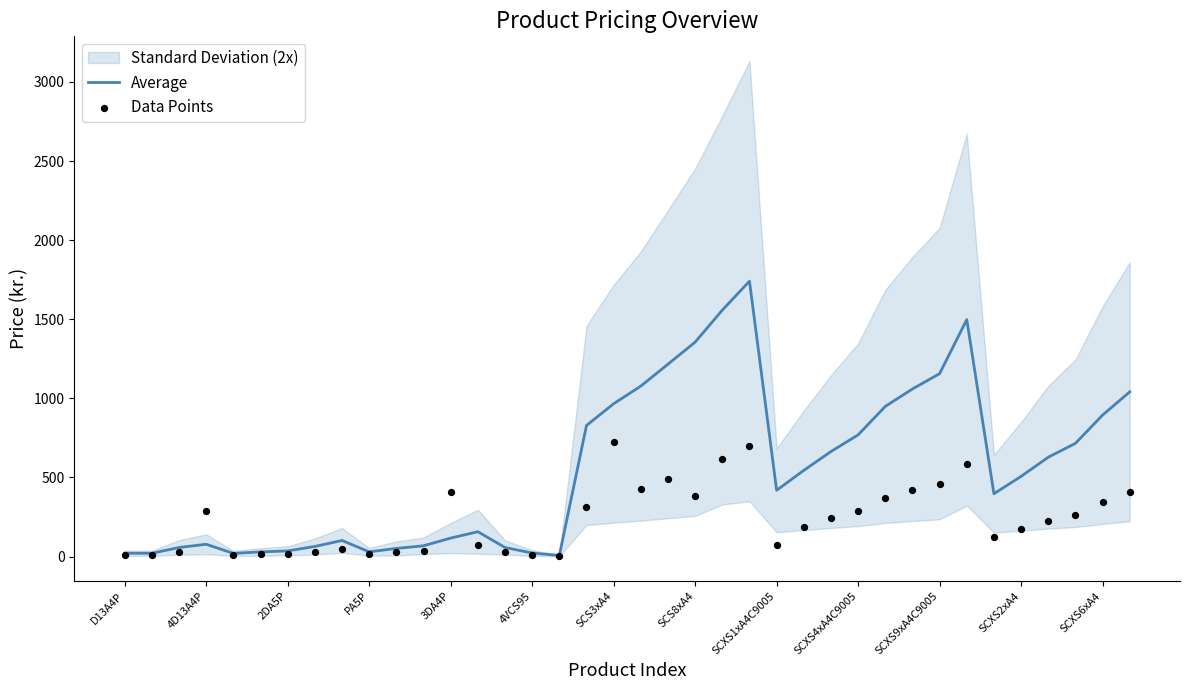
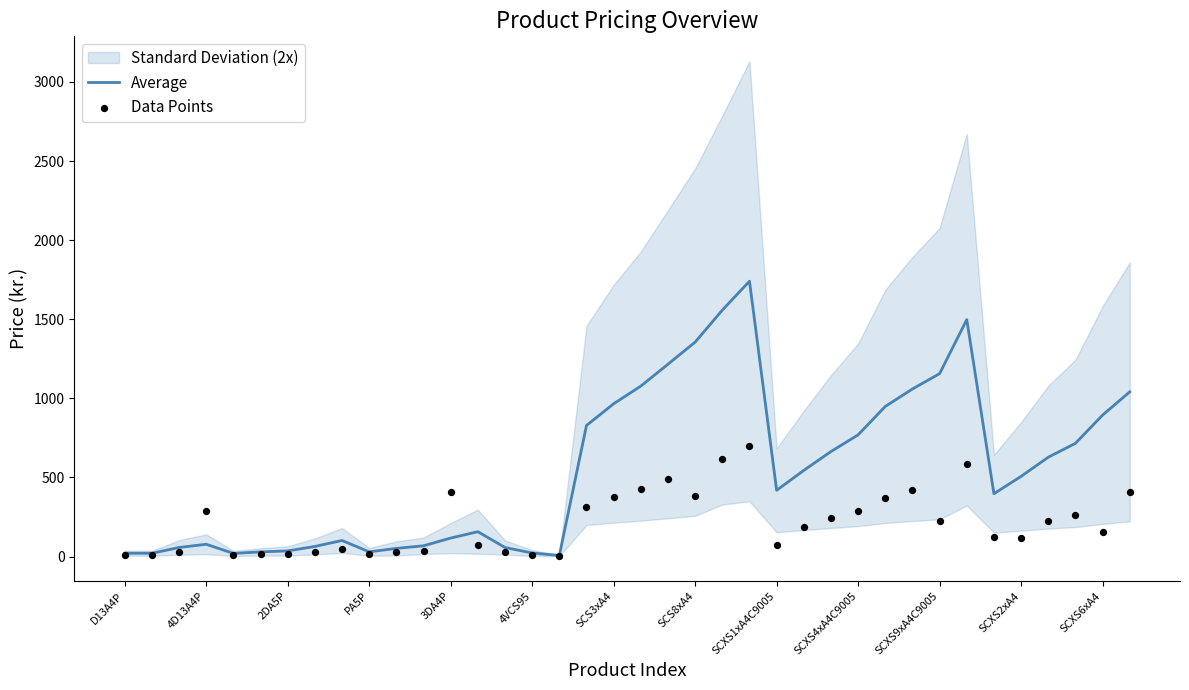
  {
    "Data Points": {
-     "SCS3xA4": 720,
-     "SCXS9xA4C9005": 460,
-     "SCXS2xA4": 170,
-     "SCXS6xA4": 340
+     "SCS3xA4": 380,
+     "SCXS9xA4C9005": 220,
+     "SCXS2xA4": 120,
+     "SCXS6xA4": 160
    }
  }
